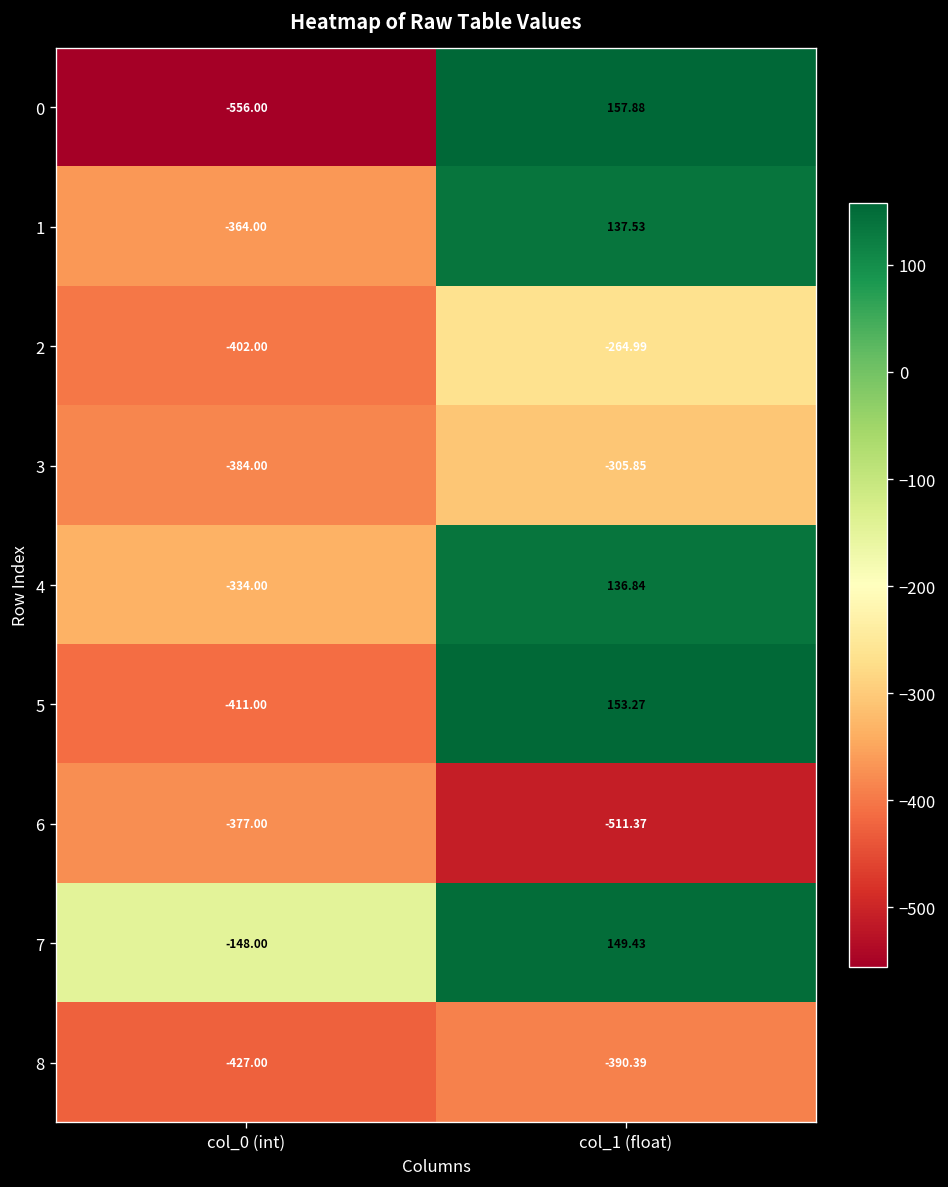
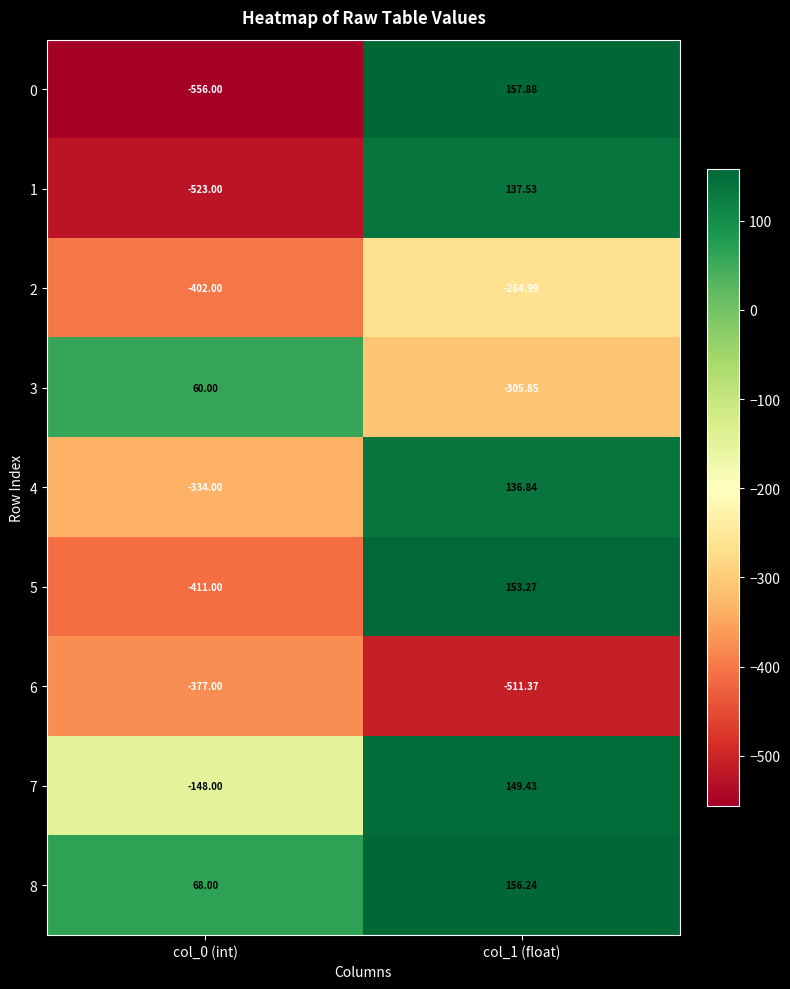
  {
    "0": {
      "col_0 (int)": -556.00,
      "col_1 (float)": 157.88
    },
    "1": {
-     "col_0 (int)": -364.00,
+     "col_0 (int)": -523.00,
      "col_1 (float)": 137.53
    },
    "2": {
      "col_0 (int)": -402.00,
      "col_1 (float)": -264.99
    },
    "3": {
-     "col_0 (int)": -384.00,
+     "col_0 (int)": 60.00,
      "col_1 (float)": -305.85
    },
    "4": {
      "col_0 (int)": -334.00,
      "col_1 (float)": 136.84
    },
    "5": {
      "col_0 (int)": -411.00,
      "col_1 (float)": 153.27
    },
    "6": {
      "col_0 (int)": -377.00,
      "col_1 (float)": -511.37
    },
    "7": {
      "col_0 (int)": -148.00,
      "col_1 (float)": 149.43
    },
    "8": {
-     "col_0 (int)": -427.00,
-     "col_1 (float)": -390.39
+     "col_0 (int)": 68.00,
+     "col_1 (float)": 156.24
    }
  }
